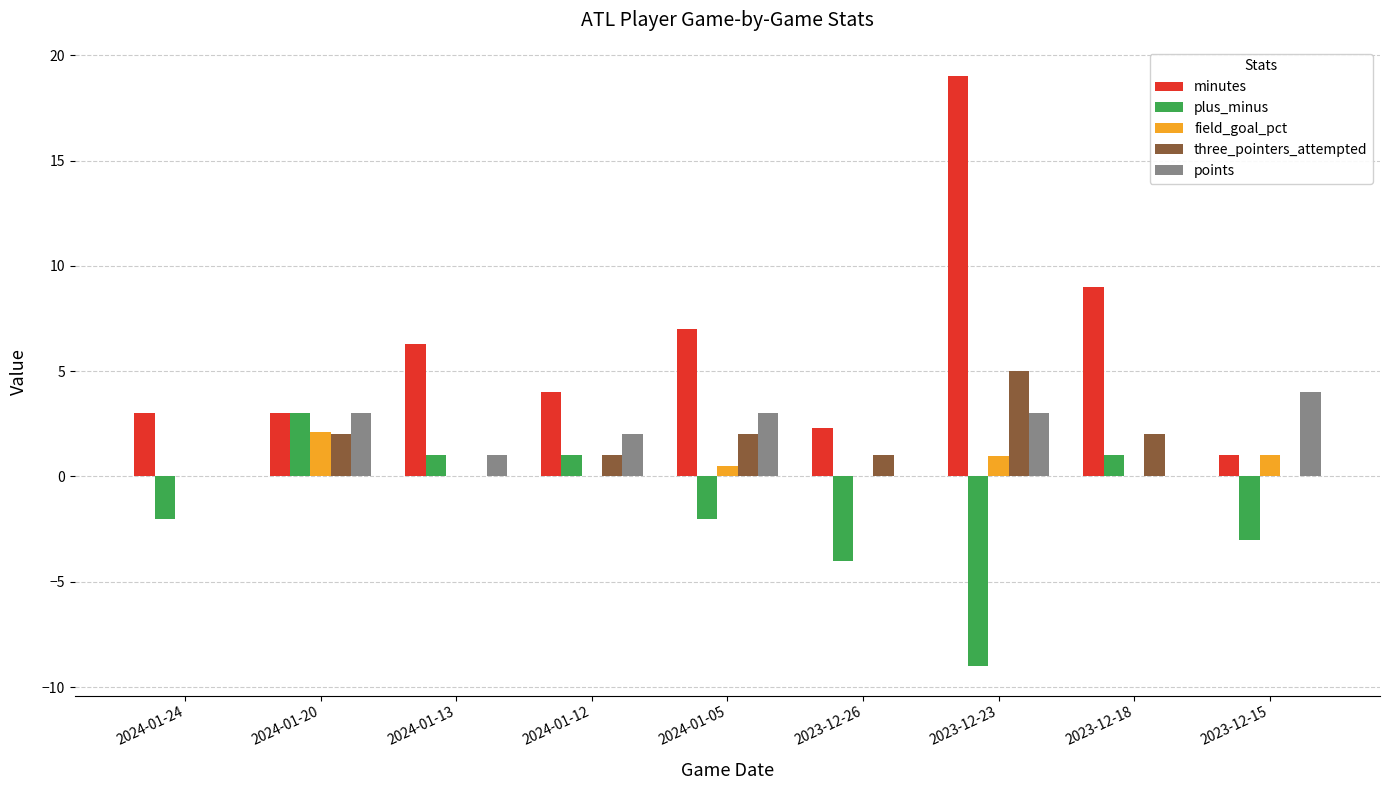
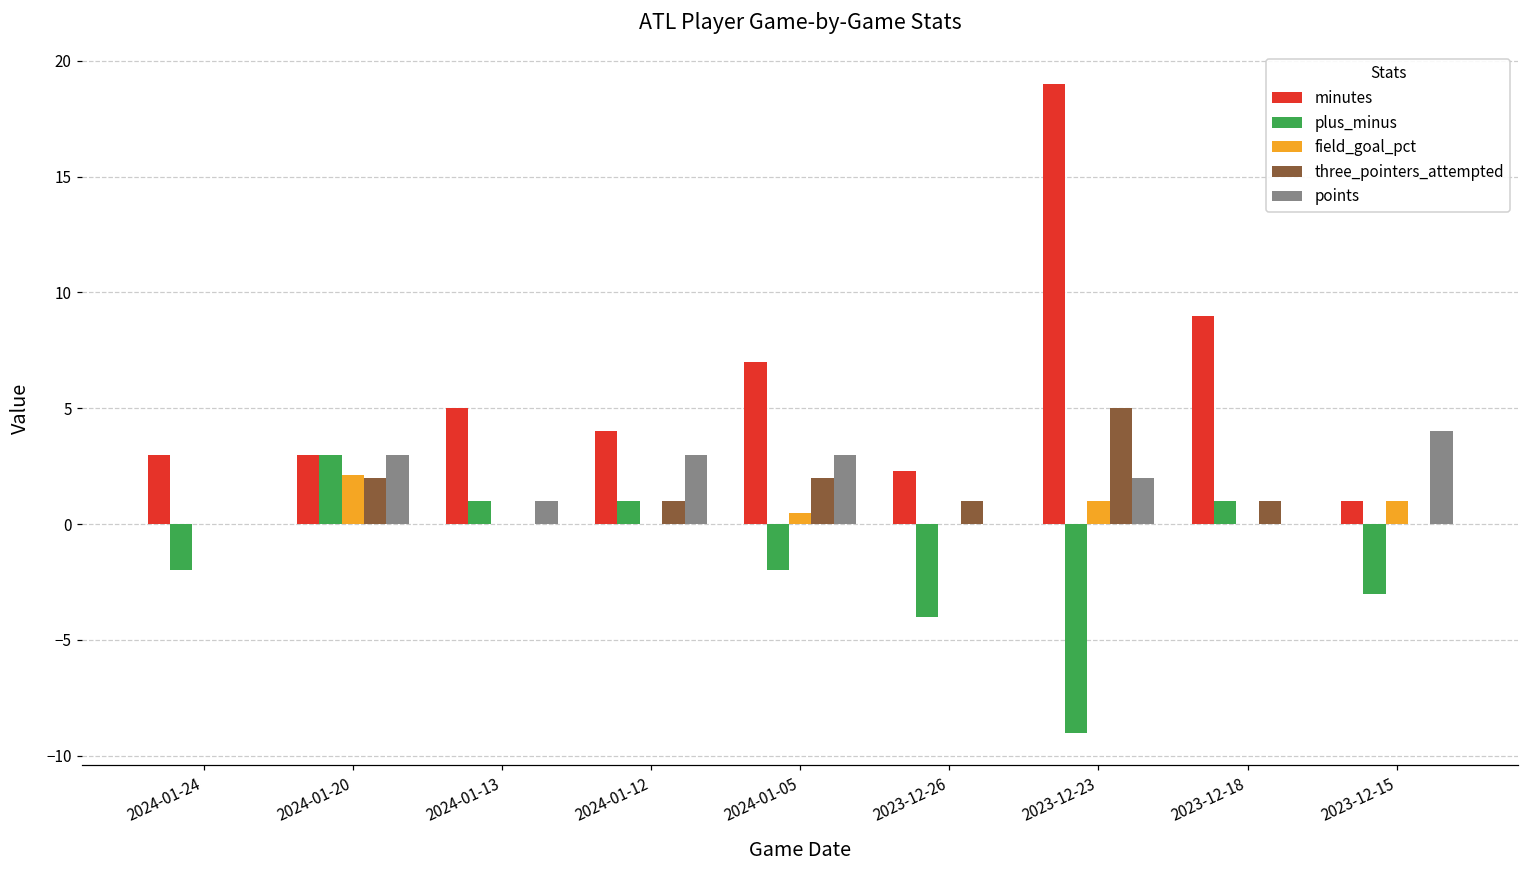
  {
    "minutes": {
      "2024-01-24": 3.0,
      "2024-01-20": 3.0,
-     "2024-01-13": 6.3,
+     "2024-01-13": 5.0,
      "2024-01-12": 4.0,
      "2024-01-05": 7.0,
      "2023-12-26": 2.3,
      "2023-12-23": 19.0,
      "2023-12-18": 9.0,
      "2023-12-15": 1.0
    },
    "plus_minus": {
      "2024-01-24": -2.0,
      "2024-01-20": 3.0,
      "2024-01-13": 1.0,
      "2024-01-12": 1.0,
      "2024-01-05": -2.0,
      "2023-12-26": -4.0,
      "2023-12-23": -9.0,
      "2023-12-18": 1.0,
      "2023-12-15": -3.0
    },
    "field_goal_pct": {
      "2024-01-24": 0.0,
      "2024-01-20": 2.1,
      "2024-01-13": 0.0,
      "2024-01-12": 0.0,
      "2024-01-05": 0.5,
      "2023-12-26": 0.0,
      "2023-12-23": 1.0,
      "2023-12-18": 0.0,
      "2023-12-15": 1.0
    },
    "three_pointers_attempted": {
      "2024-01-24": 0,
      "2024-01-20": 2,
      "2024-01-13": 0,
      "2024-01-12": 1,
      "2024-01-05": 2,
      "2023-12-26": 1,
      "2023-12-23": 5,
-     "2023-12-18": 2,
+     "2023-12-18": 1,
      "2023-12-15": 0
    },
    "points": {
      "2024-01-24": 0,
      "2024-01-20": 3,
      "2024-01-13": 1,
-     "2024-01-12": 2,
+     "2024-01-12": 3,
      "2024-01-05": 3,
      "2023-12-26": 0,
-     "2023-12-23": 3,
+     "2023-12-23": 2,
      "2023-12-18": 0,
      "2023-12-15": 4
    }
  }
